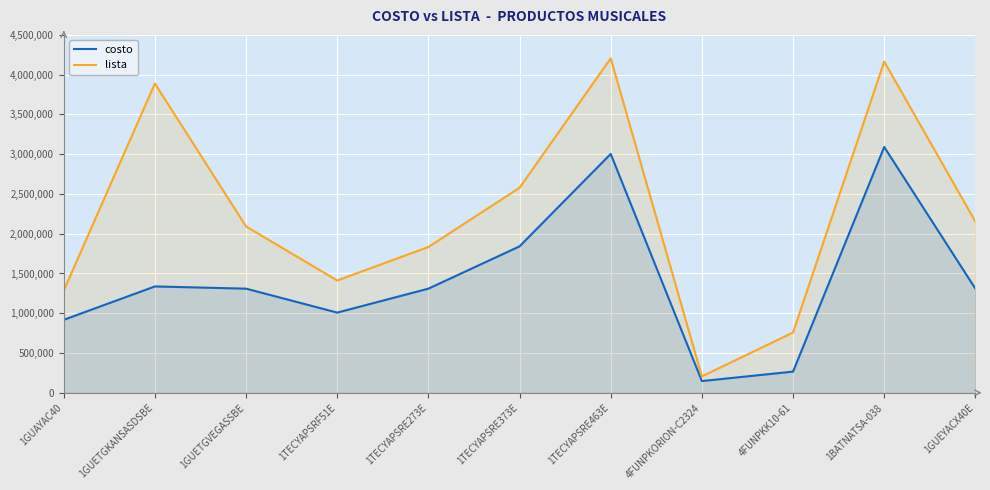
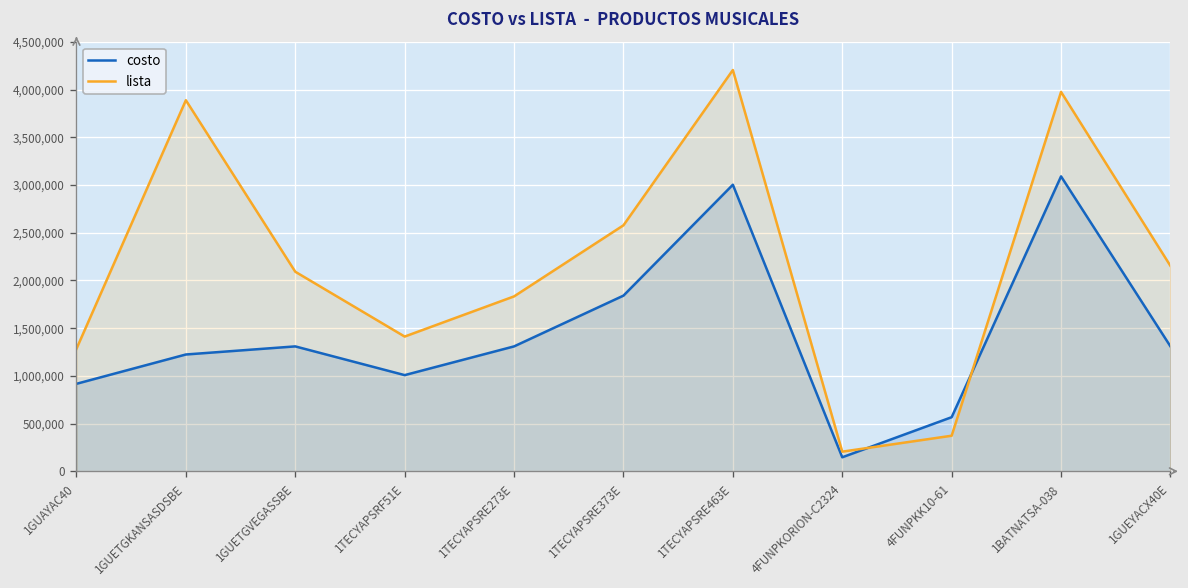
  {
    "costo": {
      "1GUAYAC40": "900,000",
-     "1GUETGKANSASDSBE": "1,300,000",
+     "1GUETGKANSASDSBE": "1,200,000",
      "1GUETGVEGASSBE": "1,300,000",
      "1TECYAPSRF51E": "1,000,000",
      "1TECYAPSRE273E": "1,300,000",
      "1TECYAPSRE373E": "1,800,000",
      "1TECYAPSRE463E": "3,000,000",
      "4FUNPKORION-C2324": "100,000",
-     "4FUNPKK10-61": "300,000",
+     "4FUNPKK10-61": "600,000",
      "1BATNATSA-038": "3,100,000",
      "1GUEYACX40E": "1,300,000"
    },
    "lista": {
      "1GUAYAC40": "1,300,000",
      "1GUETGKANSASDSBE": "3,900,000",
      "1GUETGVEGASSBE": "2,100,000",
      "1TECYAPSRF51E": "1,400,000",
      "1TECYAPSRE273E": "1,800,000",
      "1TECYAPSRE373E": "2,600,000",
      "1TECYAPSRE463E": "4,200,000",
      "4FUNPKORION-C2324": "200,000",
-     "4FUNPKK10-61": "800,000",
-     "1BATNATSA-038": "4,200,000",
+     "4FUNPKK10-61": "400,000",
+     "1BATNATSA-038": "4,000,000",
      "1GUEYACX40E": "2,200,000"
    }
  }
